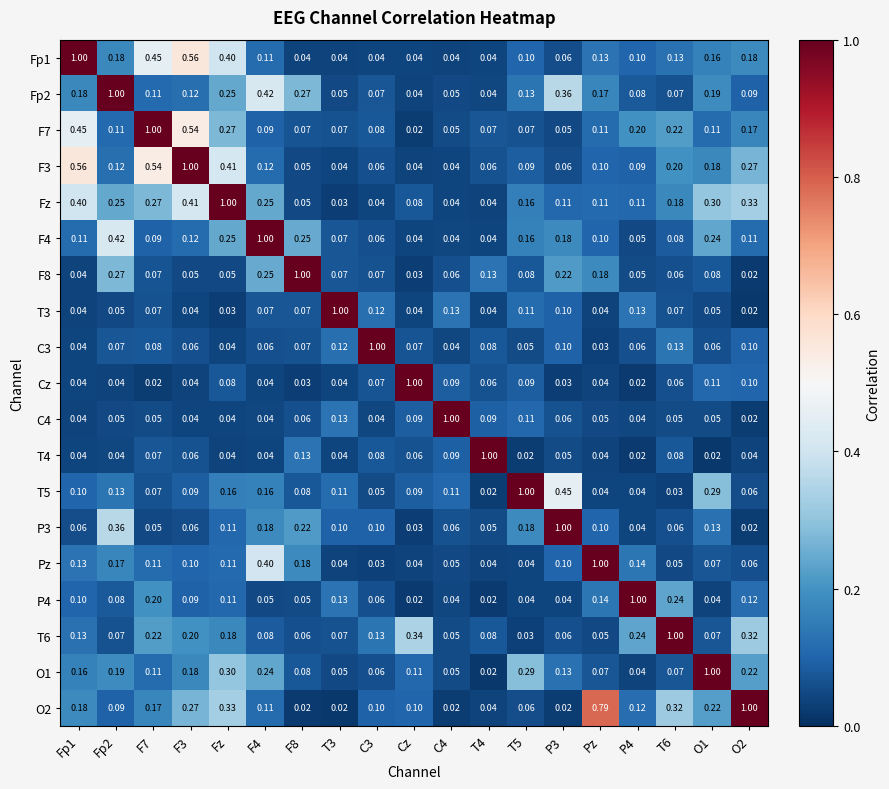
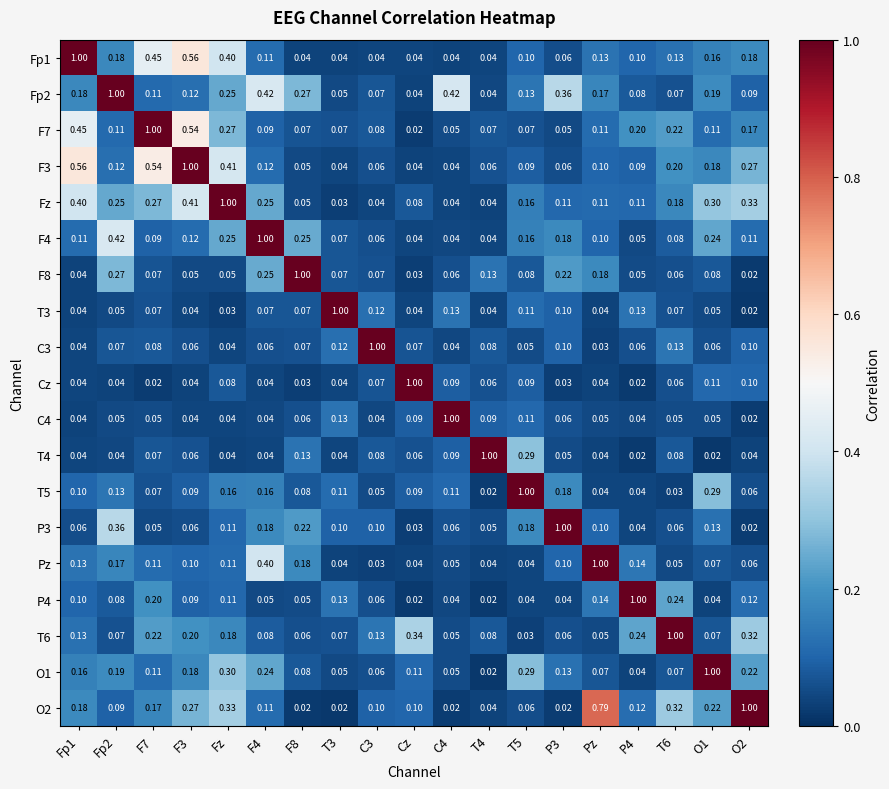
  {
    "Fp2": {
      "Fp1": 0.18,
      "Fp2": 1.00,
      "F7": 0.11,
      "F3": 0.12,
      "Fz": 0.25,
      "F4": 0.42,
      "F8": 0.27,
      "T3": 0.05,
      "C3": 0.07,
      "Cz": 0.04,
-     "C4": 0.05,
+     "C4": 0.42,
      "T4": 0.04,
      "T5": 0.13,
      "P3": 0.36,
      "Pz": 0.17,
      "P4": 0.08,
      "T6": 0.07,
      "O1": 0.19,
      "O2": 0.09
    },
    "T4": {
      "Fp1": 0.04,
      "Fp2": 0.04,
      "F7": 0.07,
      "F3": 0.06,
      "Fz": 0.04,
      "F4": 0.04,
      "F8": 0.13,
      "T3": 0.04,
      "C3": 0.08,
      "Cz": 0.06,
      "C4": 0.09,
      "T4": 1.00,
-     "T5": 0.02,
+     "T5": 0.29,
      "P3": 0.05,
      "Pz": 0.04,
      "P4": 0.02,
      "T6": 0.08,
      "O1": 0.02,
      "O2": 0.04
    },
    "T5": {
      "Fp1": 0.10,
      "Fp2": 0.13,
      "F7": 0.07,
      "F3": 0.09,
      "Fz": 0.16,
      "F4": 0.16,
      "F8": 0.08,
      "T3": 0.11,
      "C3": 0.05,
      "Cz": 0.09,
      "C4": 0.11,
      "T4": 0.02,
      "T5": 1.00,
-     "P3": 0.45,
+     "P3": 0.18,
      "Pz": 0.04,
      "P4": 0.04,
      "T6": 0.03,
      "O1": 0.29,
      "O2": 0.06
    }
  }
